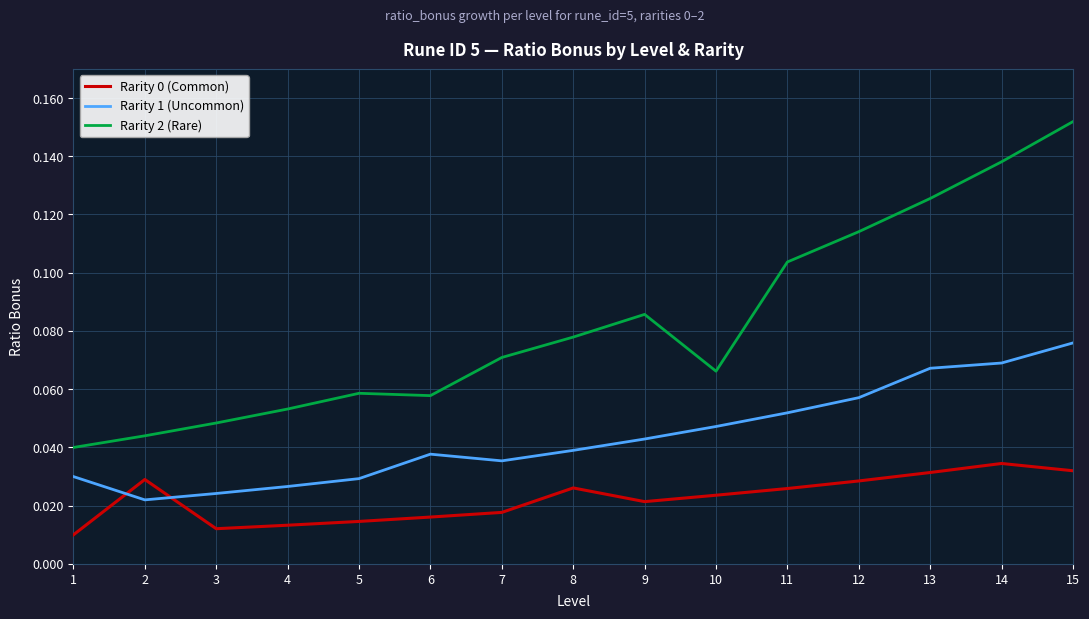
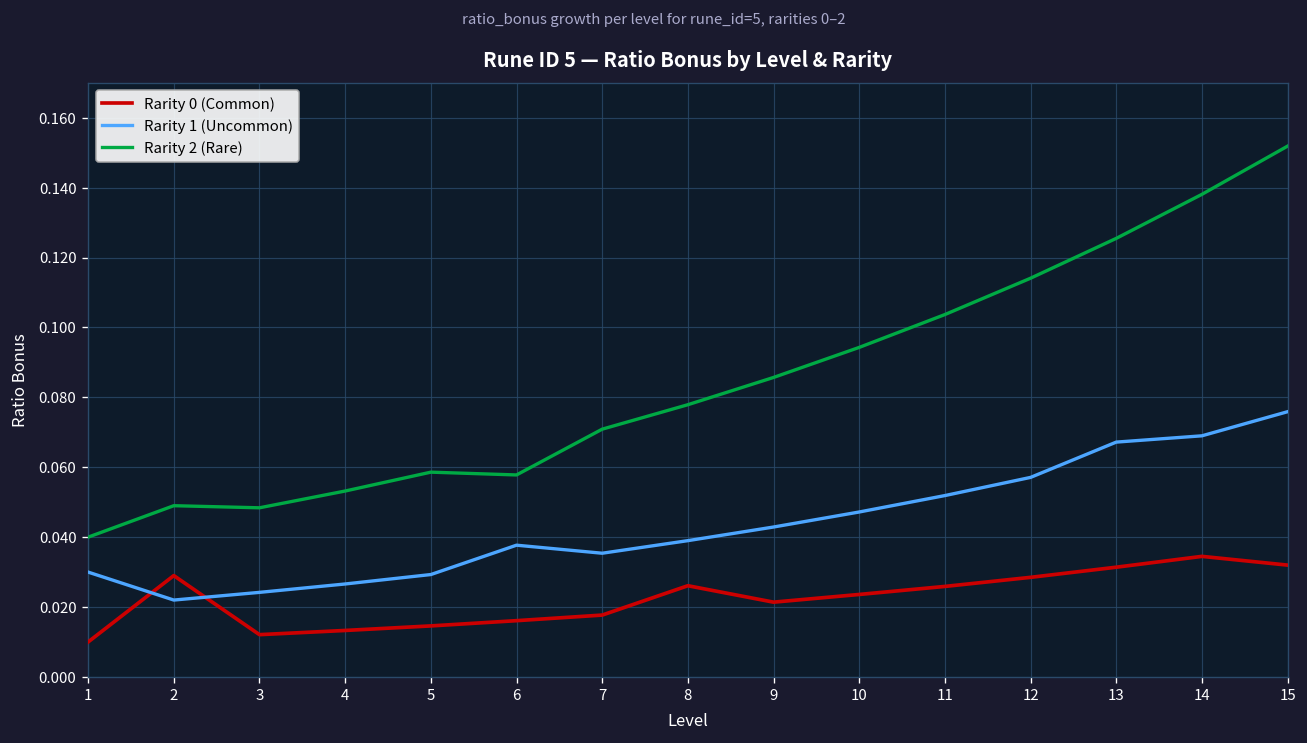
  {
    "Rarity 0 (Common)": {
      "1": 0.010,
      "2": 0.029,
      "3": 0.012,
      "4": 0.013,
      "5": 0.015,
      "6": 0.016,
      "7": 0.018,
      "8": 0.026,
      "9": 0.021,
      "10": 0.024,
      "11": 0.026,
      "12": 0.029,
      "13": 0.031,
      "14": 0.035,
      "15": 0.032
    },
    "Rarity 1 (Uncommon)": {
      "1": 0.030,
      "2": 0.022,
      "3": 0.024,
      "4": 0.027,
      "5": 0.029,
      "6": 0.038,
      "7": 0.035,
      "8": 0.039,
      "9": 0.043,
      "10": 0.047,
      "11": 0.052,
      "12": 0.057,
      "13": 0.067,
      "14": 0.069,
      "15": 0.076
    },
    "Rarity 2 (Rare)": {
      "1": 0.040,
-     "2": 0.044,
+     "2": 0.049,
      "3": 0.048,
      "4": 0.053,
      "5": 0.059,
      "6": 0.058,
      "7": 0.071,
      "8": 0.078,
      "9": 0.086,
-     "10": 0.066,
+     "10": 0.094,
      "11": 0.104,
      "12": 0.114,
      "13": 0.126,
      "14": 0.138,
      "15": 0.152
    }
  }
